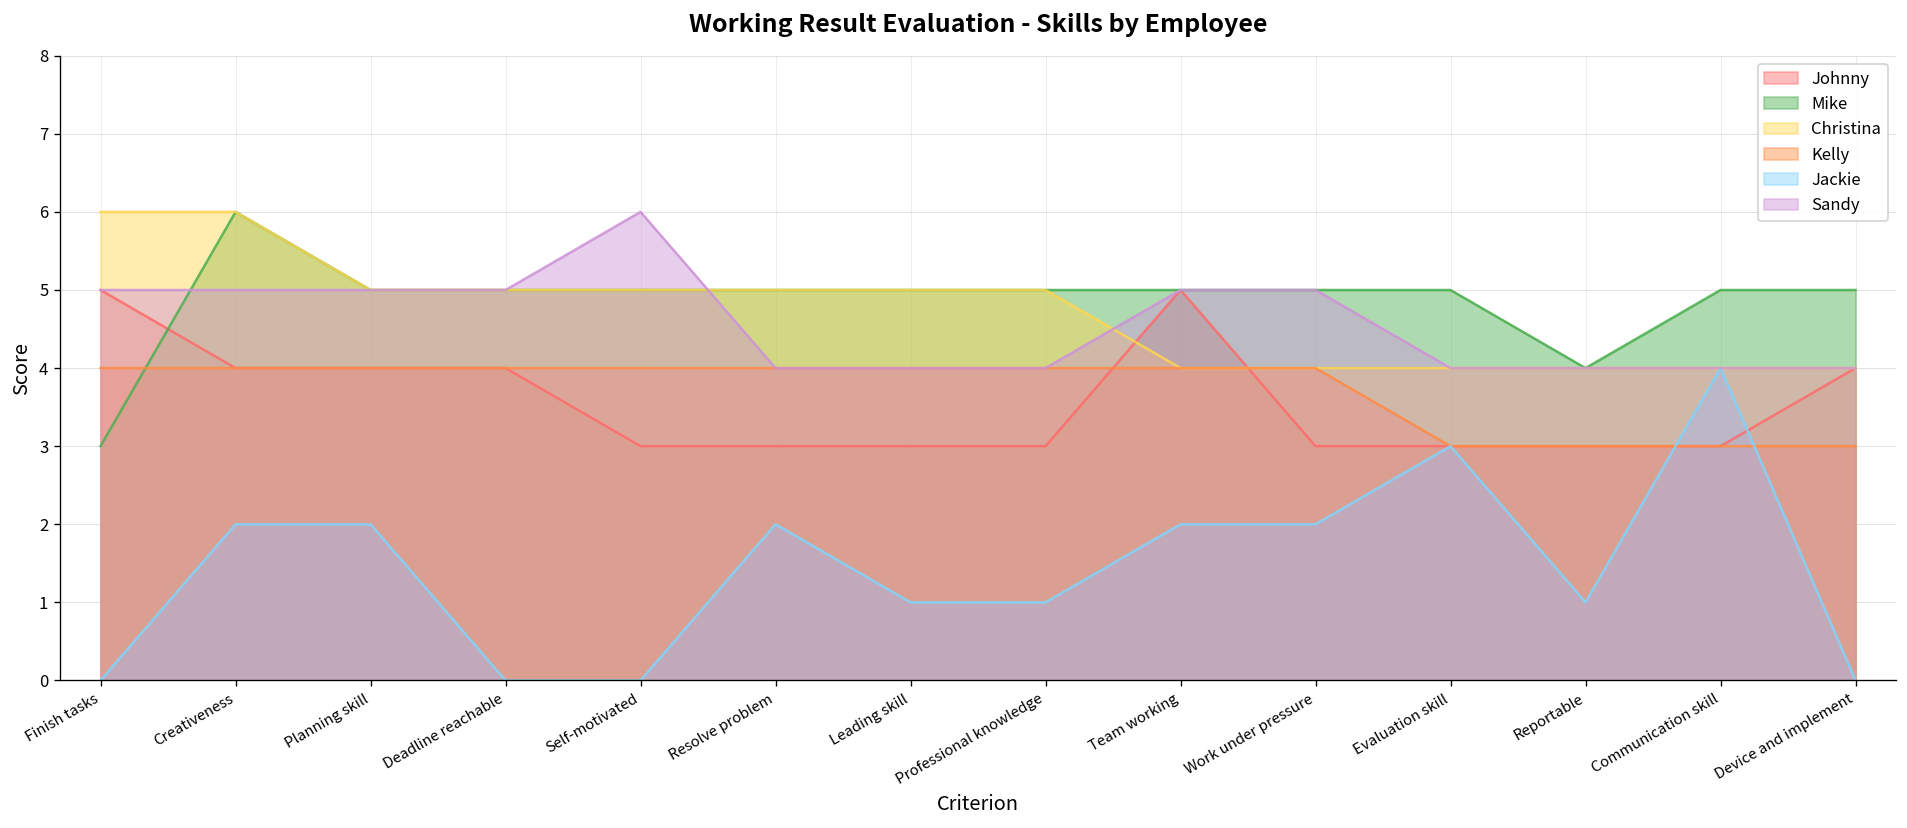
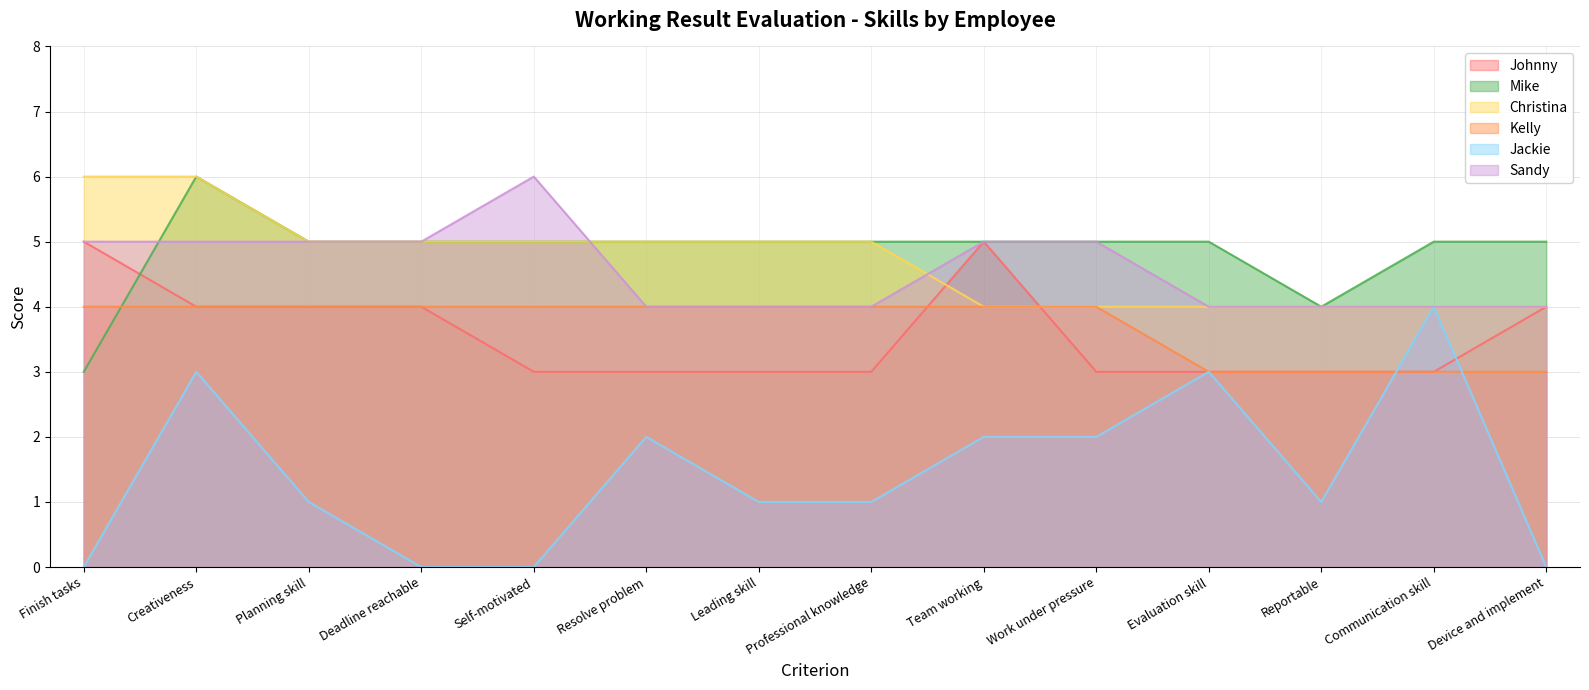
  {
    "Mike": {
      "Finish tasks": 3,
      "Evaluation skill": 5,
      "Communication skill": 5,
      "Device and implement": 5
    },
    "Jackie": {
      "Finish tasks": 0,
-     "Creativeness": 2,
-     "Planning skill": 2,
+     "Creativeness": 3,
+     "Planning skill": 1,
      "Deadline reachable": 0,
      "Self-motivated": 0,
      "Resolve problem": 2,
      "Leading skill": 1,
      "Professional knowledge": 1,
      "Team working": 2,
      "Work under pressure": 2,
      "Reportable": 1,
      "Device and implement": 0
    },
    "Sandy": {
      "Creativeness": 5,
      "Self-motivated": 6
    }
  }
